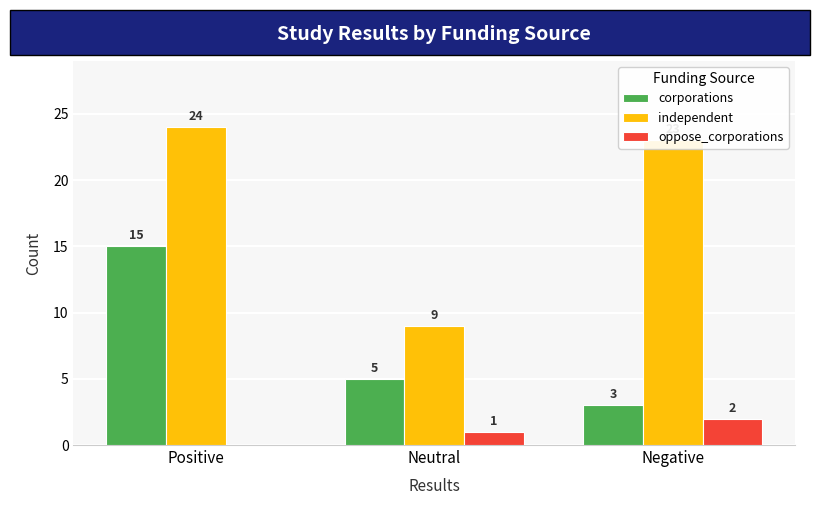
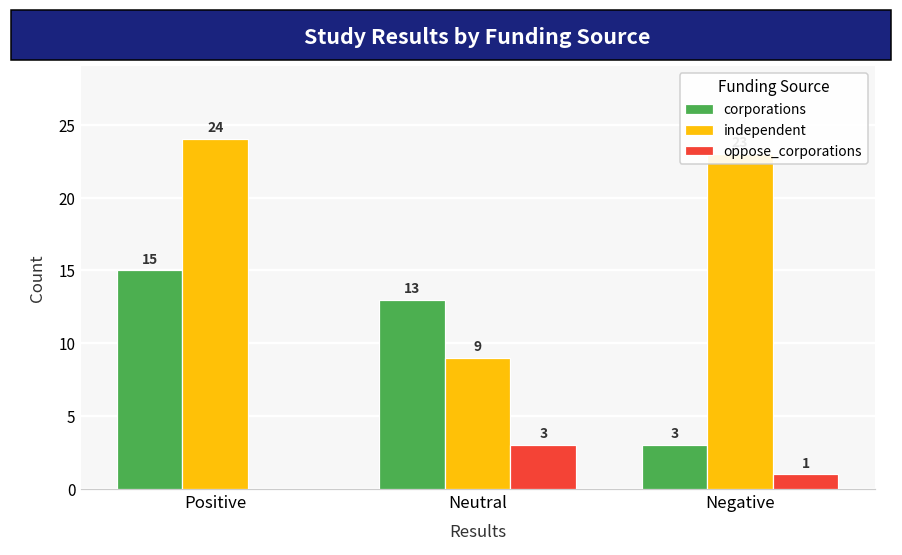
  {
    "corporations": {
      "Positive": 15,
-     "Neutral": 5,
+     "Neutral": 13,
      "Negative": 3
    },
    "independent": {
      "Positive": 24,
      "Neutral": 9
    },
    "oppose_corporations": {
-     "Neutral": 1,
-     "Negative": 2
+     "Neutral": 3,
+     "Negative": 1
    }
  }
